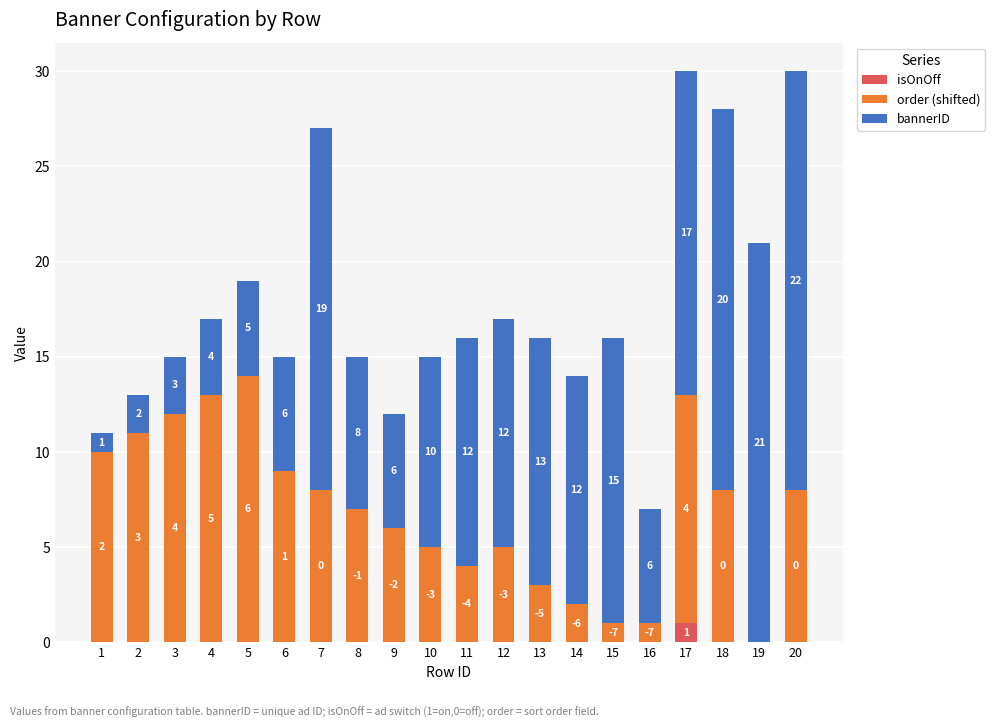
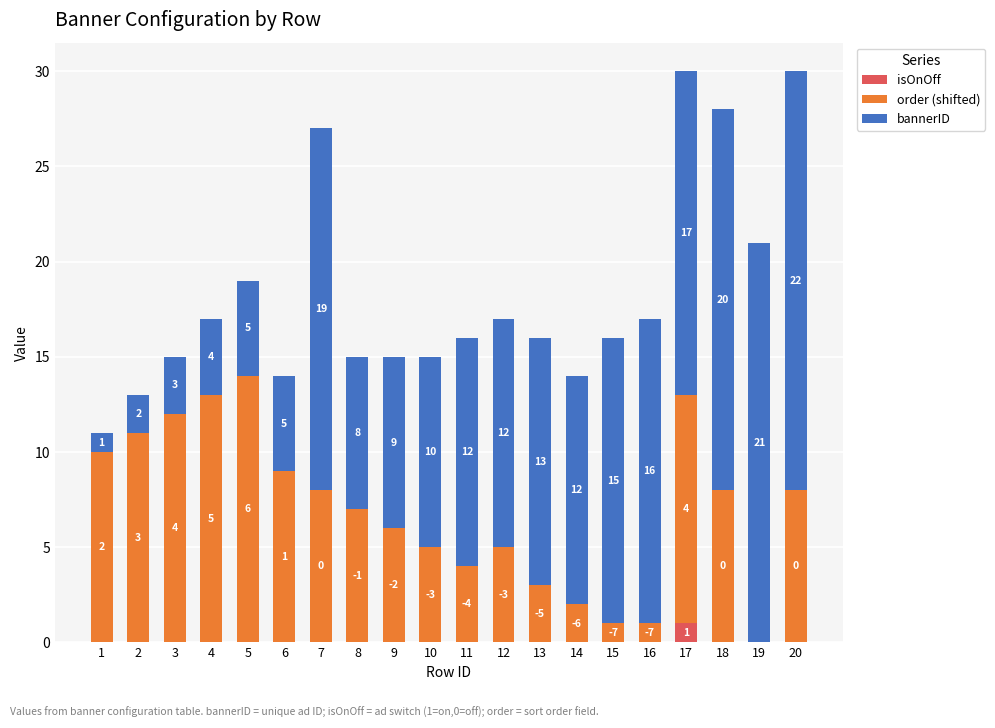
  {
    "bannerID": {
      "1": 1,
      "2": 2,
      "3": 3,
      "4": 4,
      "5": 5,
-     "6": 6,
+     "6": 5,
      "7": 19,
      "8": 8,
-     "9": 6,
+     "9": 9,
      "10": 10,
      "11": 12,
      "12": 12,
      "13": 13,
      "14": 12,
      "15": 15,
-     "16": 6,
+     "16": 16,
      "17": 17,
      "18": 20,
      "19": 21,
      "20": 22
    }
  }
